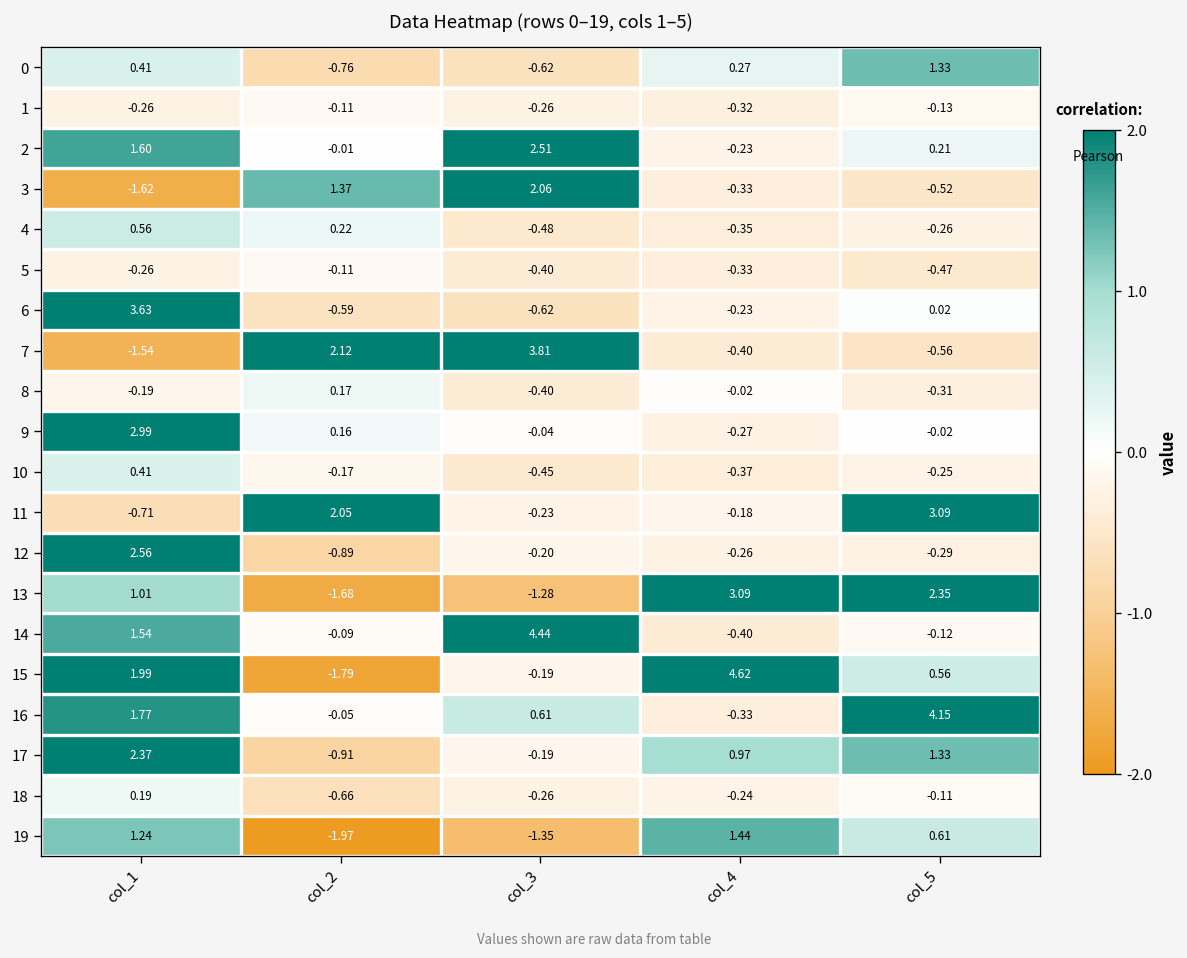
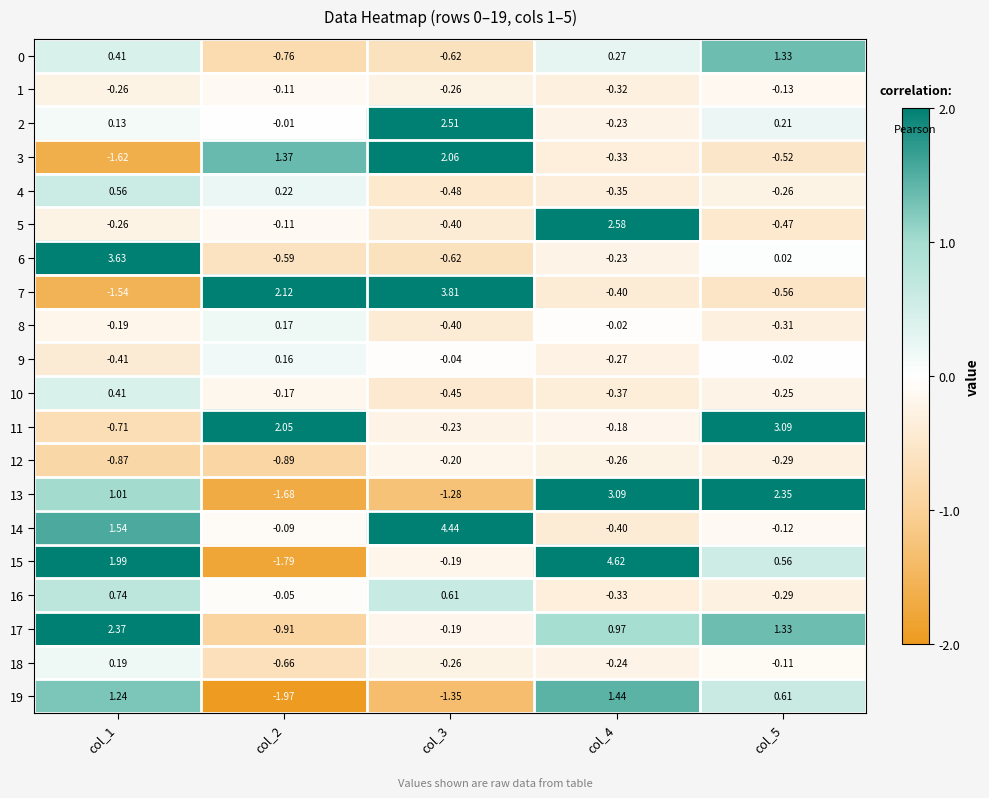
  {
    "0": {
      "col_1": 0.41,
      "col_2": -0.76,
      "col_3": -0.62,
      "col_4": 0.27,
      "col_5": 1.33
    },
    "1": {
      "col_1": -0.26,
      "col_2": -0.11,
      "col_3": -0.26,
      "col_4": -0.32,
      "col_5": -0.13
    },
    "2": {
-     "col_1": 1.60,
+     "col_1": 0.13,
      "col_2": -0.01,
      "col_3": 2.51,
      "col_4": -0.23,
      "col_5": 0.21
    },
    "3": {
      "col_1": -1.62,
      "col_2": 1.37,
      "col_3": 2.06,
      "col_4": -0.33,
      "col_5": -0.52
    },
    "4": {
      "col_1": 0.56,
      "col_2": 0.22,
      "col_3": -0.48,
      "col_4": -0.35,
      "col_5": -0.26
    },
    "5": {
      "col_1": -0.26,
      "col_2": -0.11,
      "col_3": -0.40,
-     "col_4": -0.33,
+     "col_4": 2.58,
      "col_5": -0.47
    },
    "6": {
      "col_1": 3.63,
      "col_2": -0.59,
      "col_3": -0.62,
      "col_4": -0.23,
      "col_5": 0.02
    },
    "7": {
      "col_1": -1.54,
      "col_2": 2.12,
      "col_3": 3.81,
      "col_4": -0.40,
      "col_5": -0.56
    },
    "8": {
      "col_1": -0.19,
      "col_2": 0.17,
      "col_3": -0.40,
      "col_4": -0.02,
      "col_5": -0.31
    },
    "9": {
-     "col_1": 2.99,
+     "col_1": -0.41,
      "col_2": 0.16,
      "col_3": -0.04,
      "col_4": -0.27,
      "col_5": -0.02
    },
    "10": {
      "col_1": 0.41,
      "col_2": -0.17,
      "col_3": -0.45,
      "col_4": -0.37,
      "col_5": -0.25
    },
    "11": {
      "col_1": -0.71,
      "col_2": 2.05,
      "col_3": -0.23,
      "col_4": -0.18,
      "col_5": 3.09
    },
    "12": {
-     "col_1": 2.56,
+     "col_1": -0.87,
      "col_2": -0.89,
      "col_3": -0.20,
      "col_4": -0.26,
      "col_5": -0.29
    },
    "13": {
      "col_1": 1.01,
      "col_2": -1.68,
      "col_3": -1.28,
      "col_4": 3.09,
      "col_5": 2.35
    },
    "14": {
      "col_1": 1.54,
      "col_2": -0.09,
      "col_3": 4.44,
      "col_4": -0.40,
      "col_5": -0.12
    },
    "15": {
      "col_1": 1.99,
      "col_2": -1.79,
      "col_3": -0.19,
      "col_4": 4.62,
      "col_5": 0.56
    },
    "16": {
-     "col_1": 1.77,
+     "col_1": 0.74,
      "col_2": -0.05,
      "col_3": 0.61,
      "col_4": -0.33,
-     "col_5": 4.15
+     "col_5": -0.29
    },
    "17": {
      "col_1": 2.37,
      "col_2": -0.91,
      "col_3": -0.19,
      "col_4": 0.97,
      "col_5": 1.33
    },
    "18": {
      "col_1": 0.19,
      "col_2": -0.66,
      "col_3": -0.26,
      "col_4": -0.24,
      "col_5": -0.11
    },
    "19": {
      "col_1": 1.24,
      "col_2": -1.97,
      "col_3": -1.35,
      "col_4": 1.44,
      "col_5": 0.61
    }
  }
